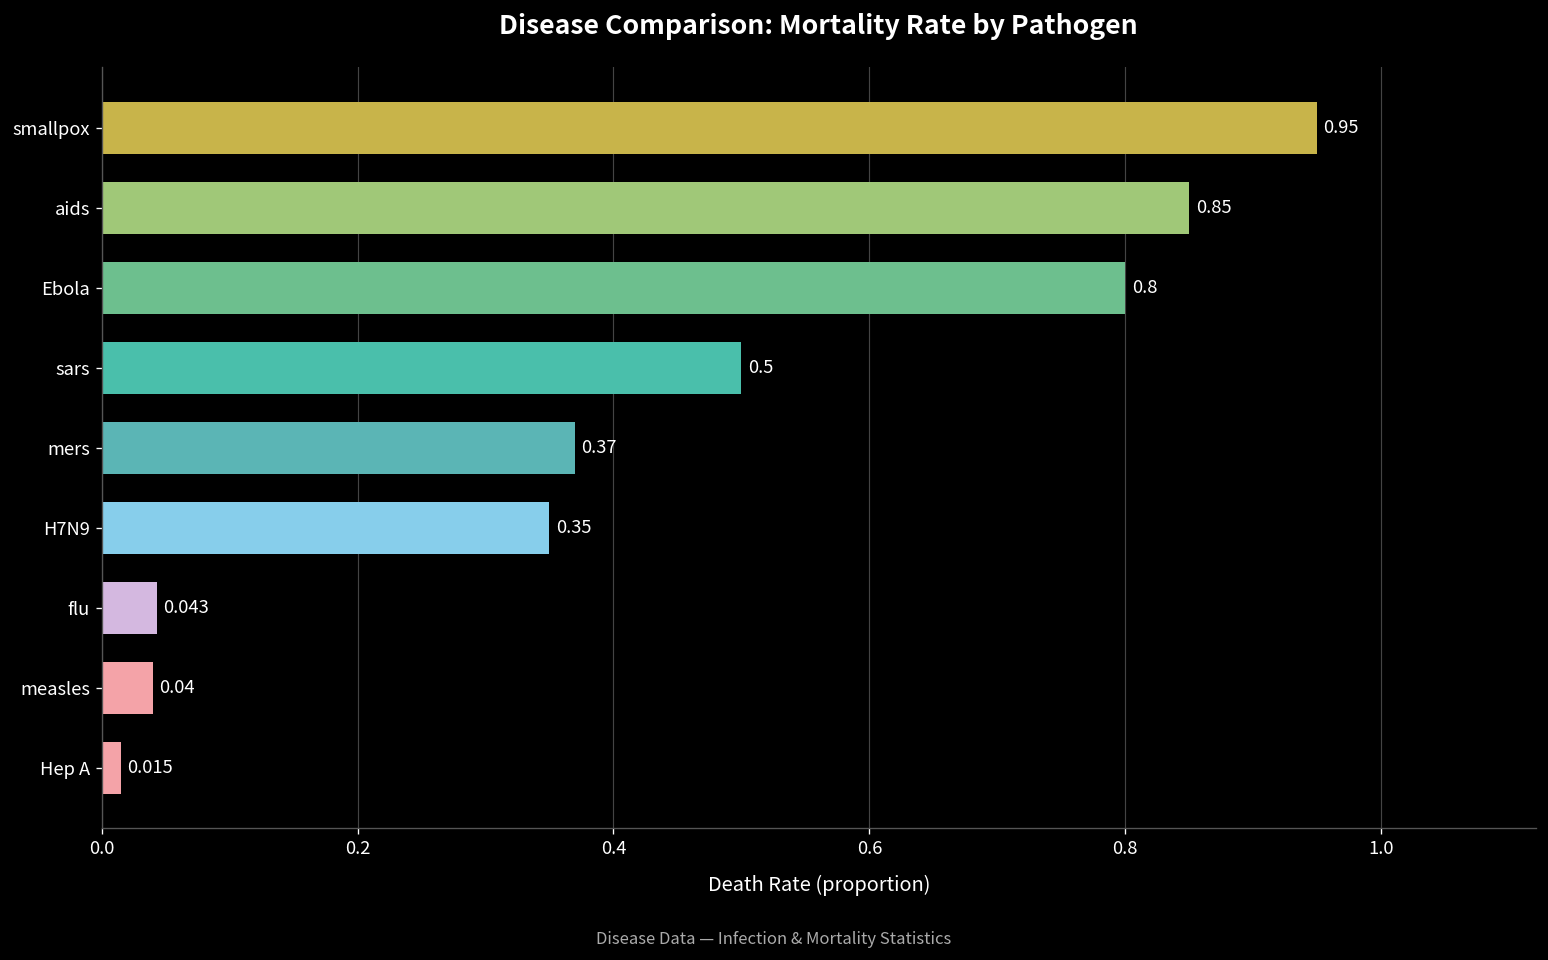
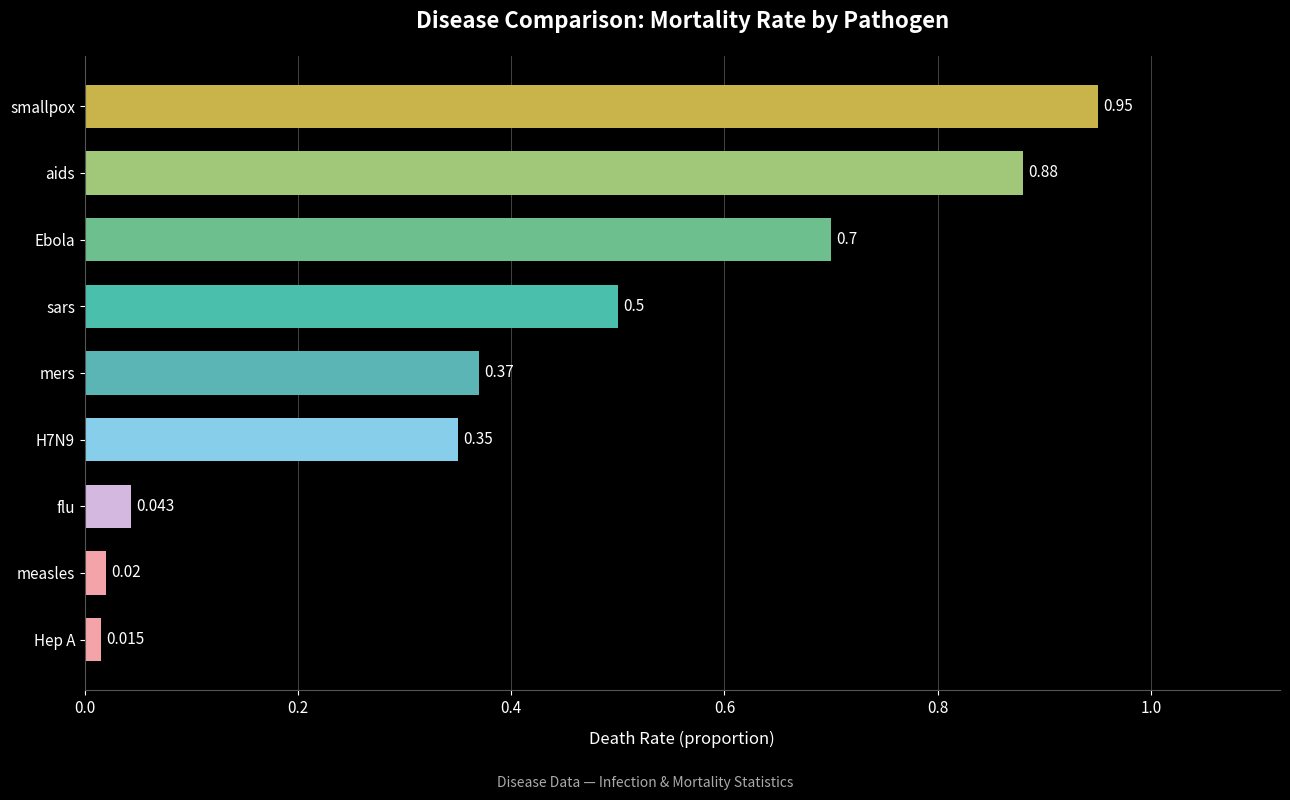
  {
    "smallpox": 0.95,
-   "aids": 0.85,
-   "Ebola": 0.8,
+   "aids": 0.88,
+   "Ebola": 0.7,
    "sars": 0.5,
    "mers": 0.37,
    "H7N9": 0.35,
    "flu": 0.043,
-   "measles": 0.04,
+   "measles": 0.02,
    "Hep A": 0.015
  }
